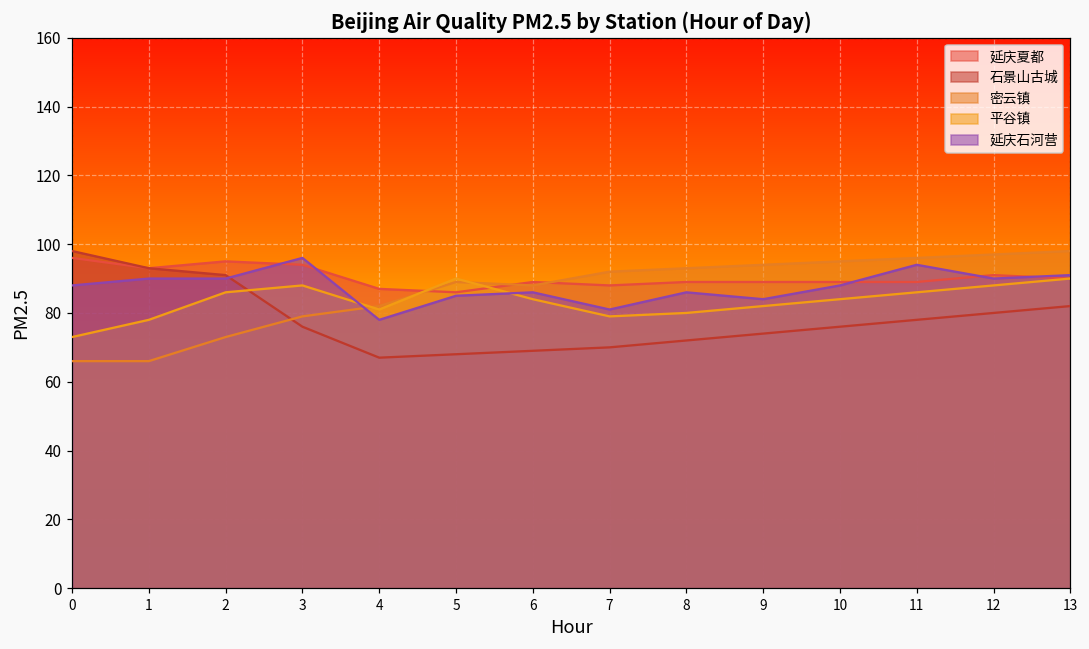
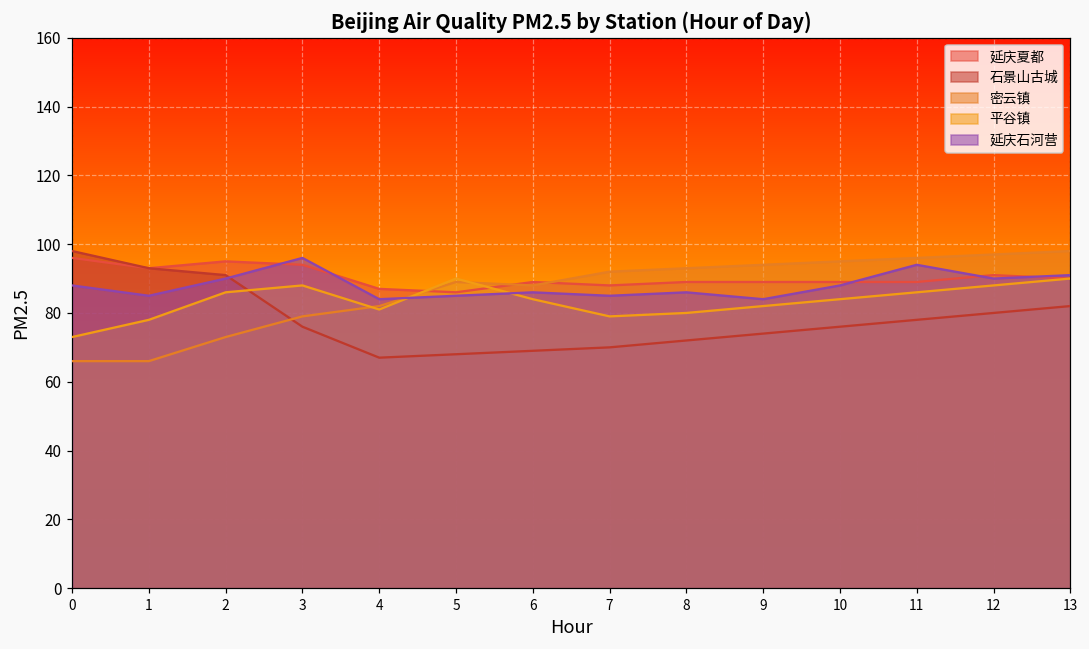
  {
    "延庆石河营": {
      "0": 88,
-     "1": 90,
+     "1": 85,
      "2": 90,
      "3": 96,
-     "4": 78,
+     "4": 84,
      "5": 85,
      "6": 86,
-     "7": 81,
+     "7": 85,
      "8": 86,
      "9": 84,
      "10": 88,
      "11": 94,
      "12": 90,
      "13": 91
    }
  }
